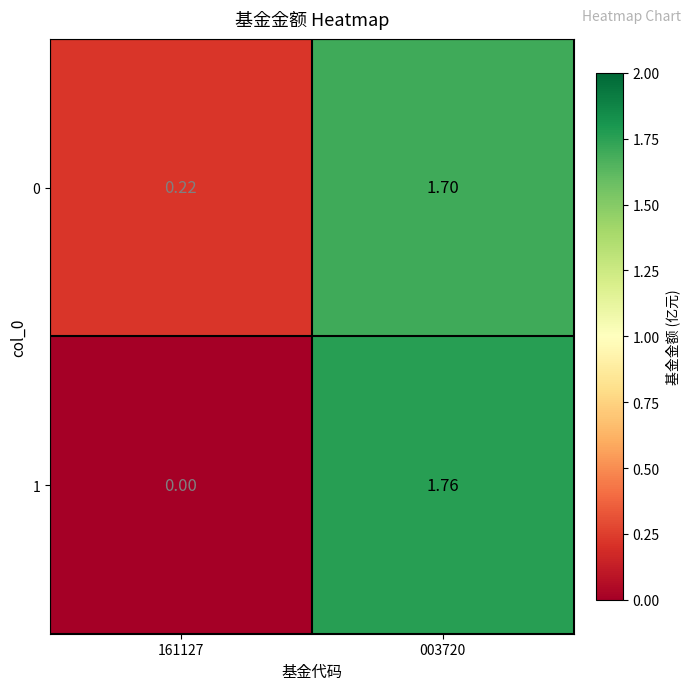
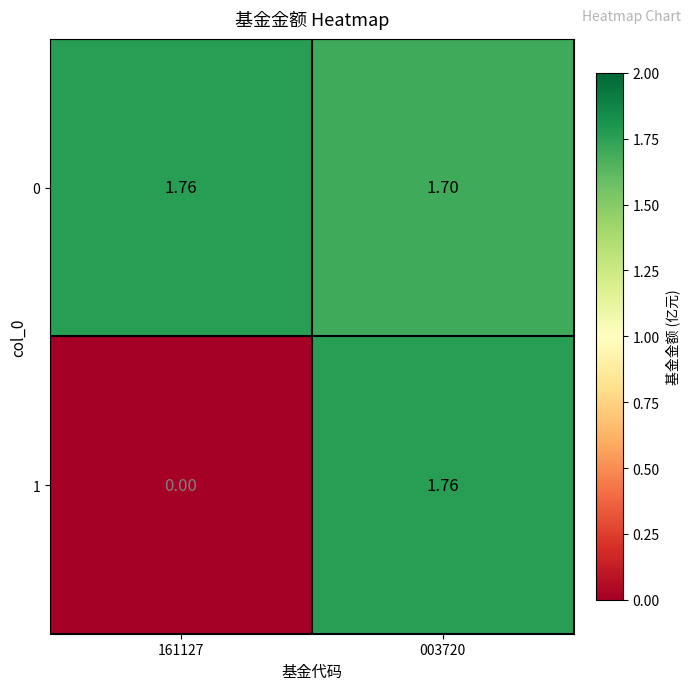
  {
    "0": {
-     "161127": 0.22,
+     "161127": 1.76,
      "003720": 1.70
    },
    "1": {
      "161127": 0.00,
      "003720": 1.76
    }
  }
